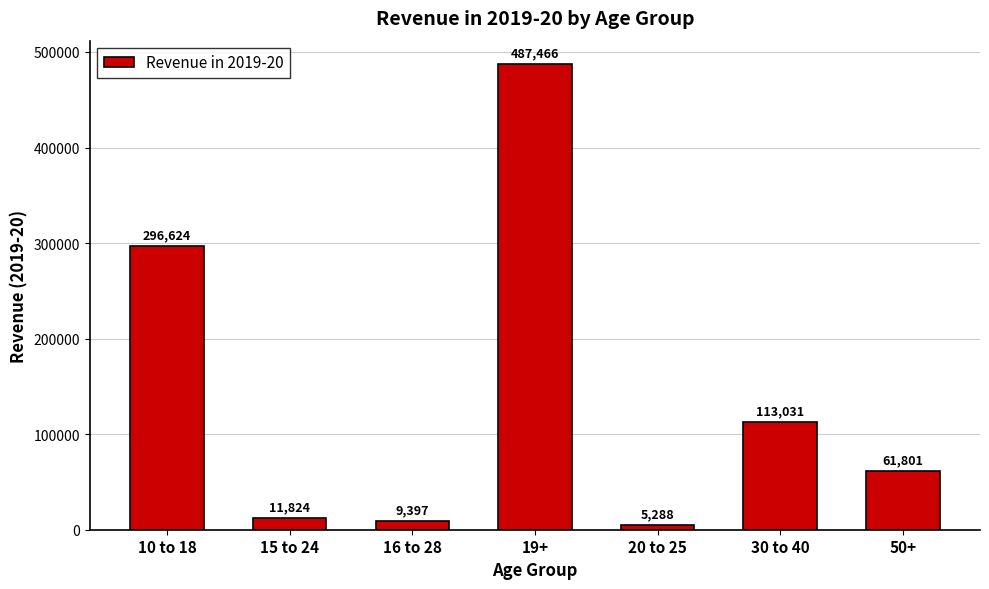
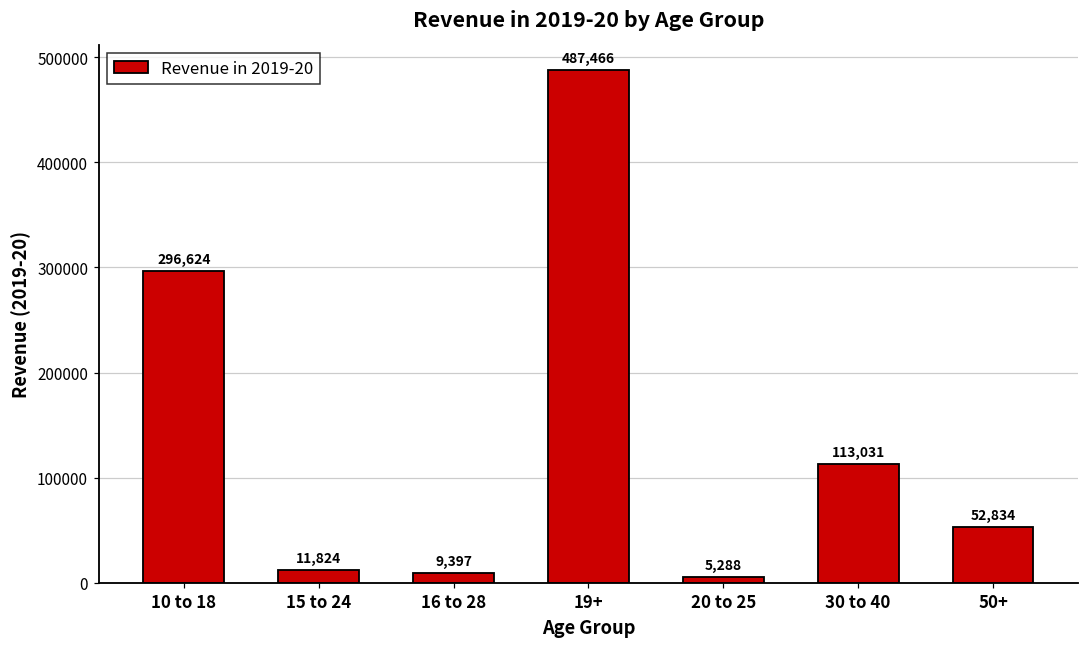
  {
    "10 to 18": "296,624",
    "15 to 24": "11,824",
    "16 to 28": "9,397",
    "19+": "487,466",
    "20 to 25": "5,288",
    "30 to 40": "113,031",
-   "50+": "61,801"
+   "50+": "52,834"
  }
